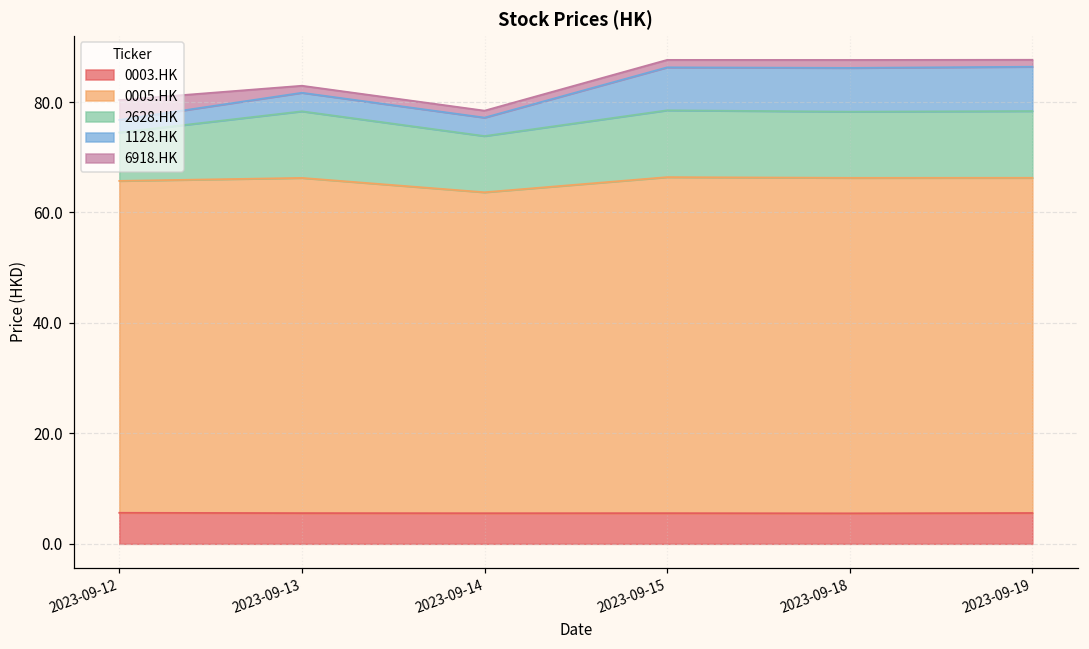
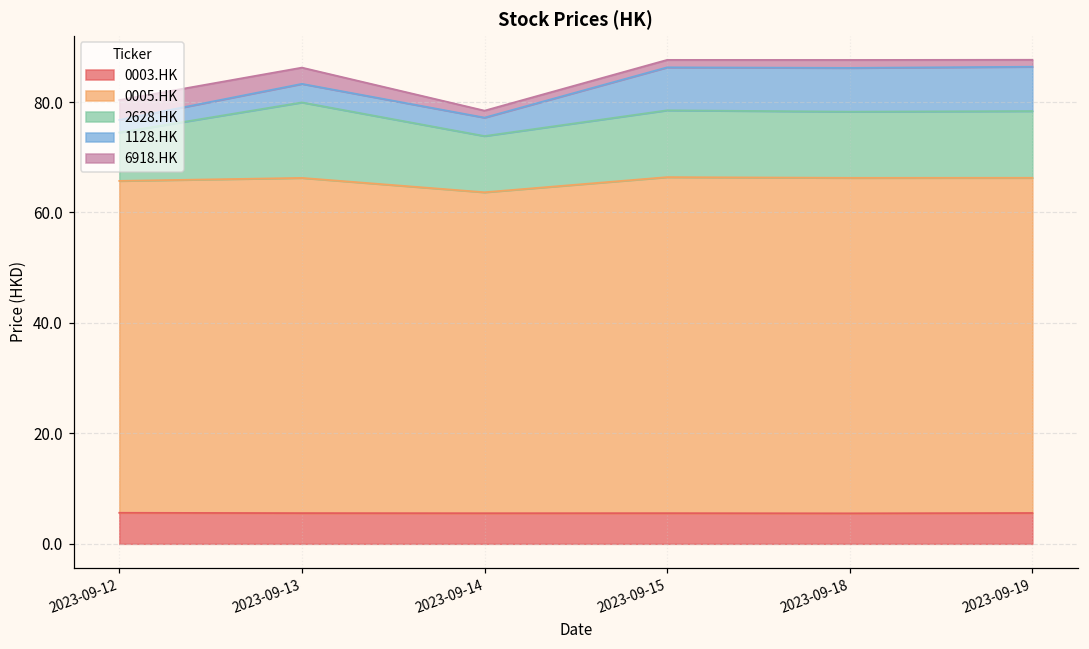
  {
    "0003.HK": {
      "2023-09-12": 6,
      "2023-09-13": 6,
      "2023-09-14": 6,
      "2023-09-15": 6,
      "2023-09-18": 6,
      "2023-09-19": 6
    },
    "0005.HK": {
      "2023-09-12": 60,
      "2023-09-13": 61,
      "2023-09-14": 58,
      "2023-09-15": 61,
      "2023-09-18": 61,
      "2023-09-19": 61
    },
    "2628.HK": {
-     "2023-09-13": 12,
+     "2023-09-13": 14,
      "2023-09-14": 10,
      "2023-09-15": 12,
      "2023-09-18": 12,
      "2023-09-19": 12
    },
    "1128.HK": {
      "2023-09-13": 3,
      "2023-09-14": 3,
      "2023-09-15": 8,
      "2023-09-18": 8,
      "2023-09-19": 8
    },
    "6918.HK": {
-     "2023-09-13": 1,
+     "2023-09-13": 3,
      "2023-09-14": 1,
      "2023-09-15": 1,
      "2023-09-18": 1,
      "2023-09-19": 1
    }
  }
